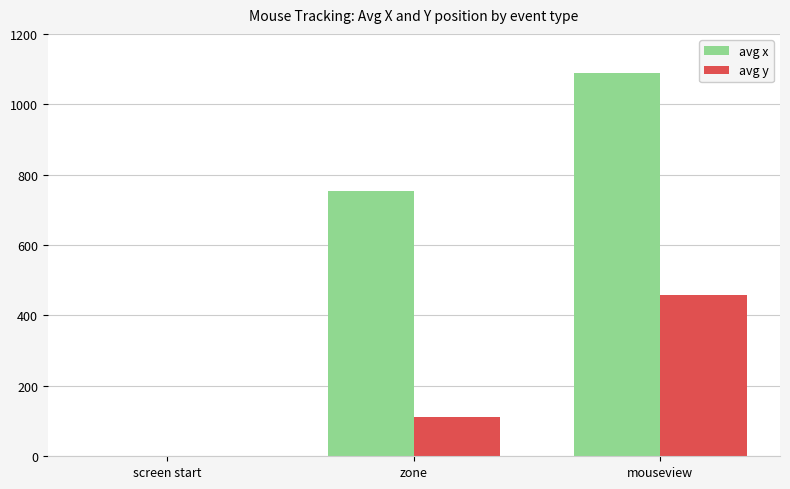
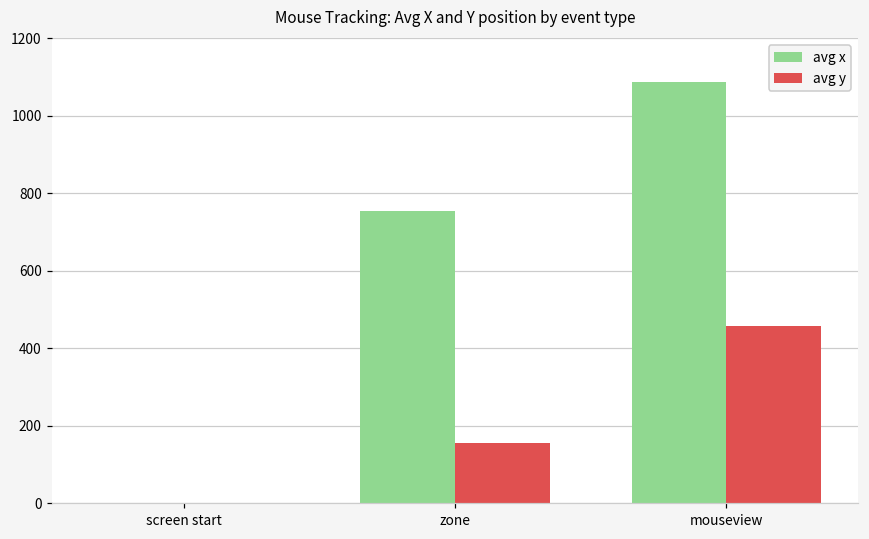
  {
    "avg x": {
      "screen start": 0,
      "zone": 750,
      "mouseview": 1090
    },
    "avg y": {
      "screen start": 0,
-     "zone": 110,
+     "zone": 150,
      "mouseview": 460
    }
  }
